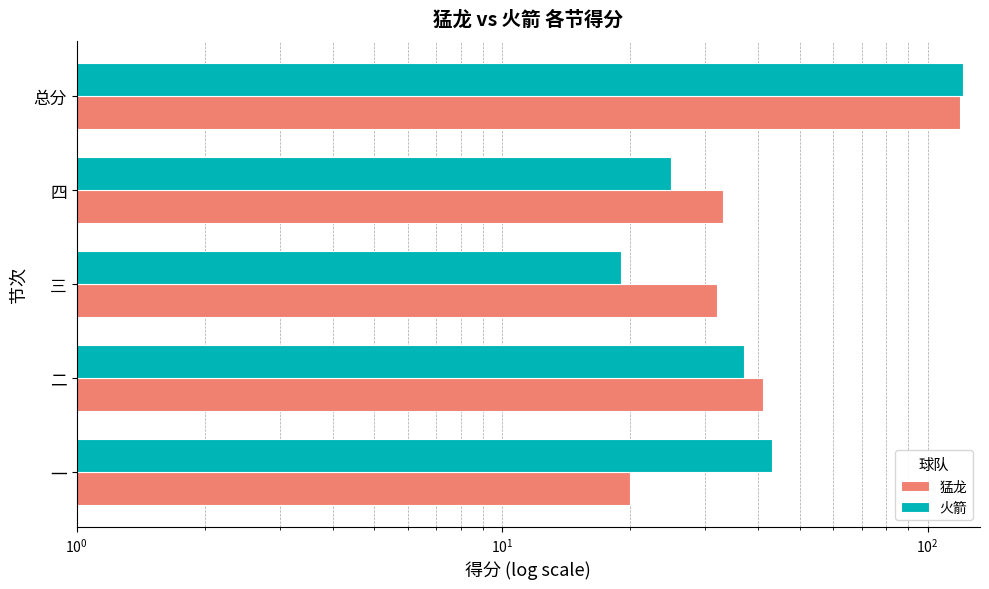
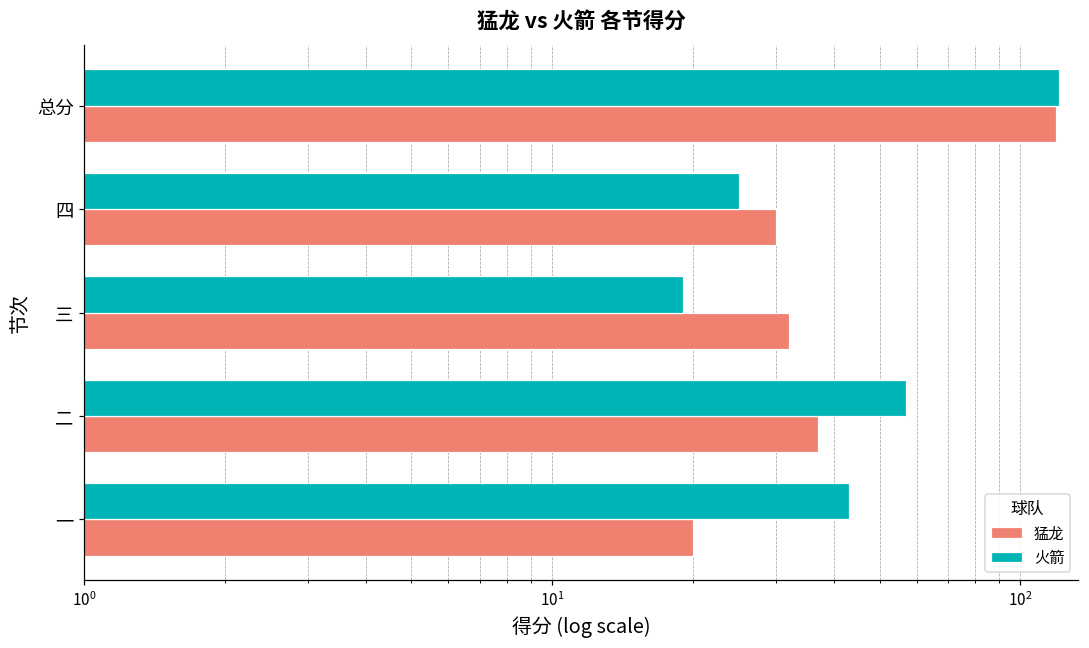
  {
    "猛龙": {
      "总分": 119,
-     "四": 33,
+     "四": 30,
      "三": 32,
-     "二": 41,
+     "二": 37,
      "一": 20
    },
    "火箭": {
      "总分": 121,
      "四": 25,
      "三": 19,
-     "二": 37,
+     "二": 57,
      "一": 43
    }
  }
